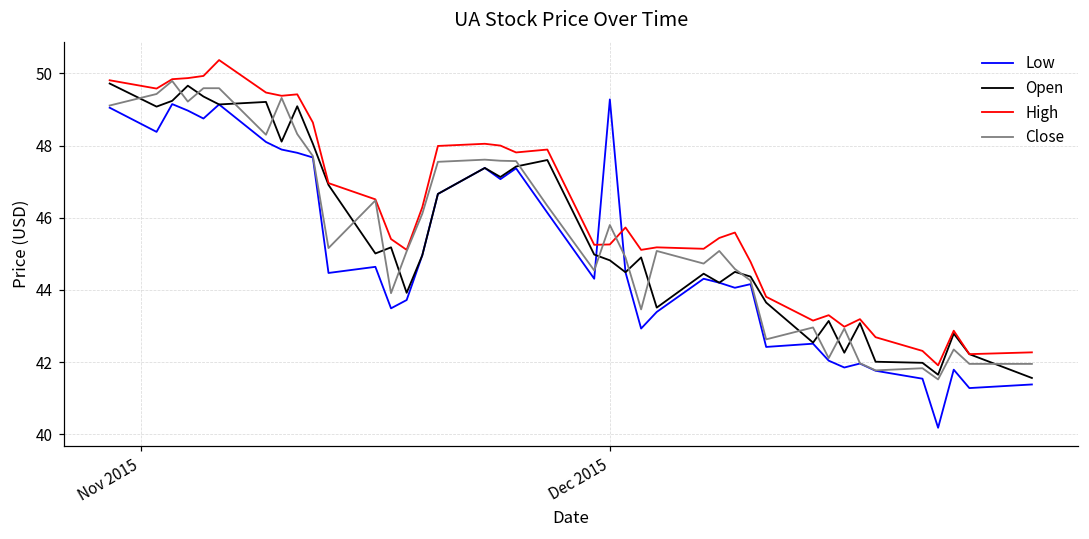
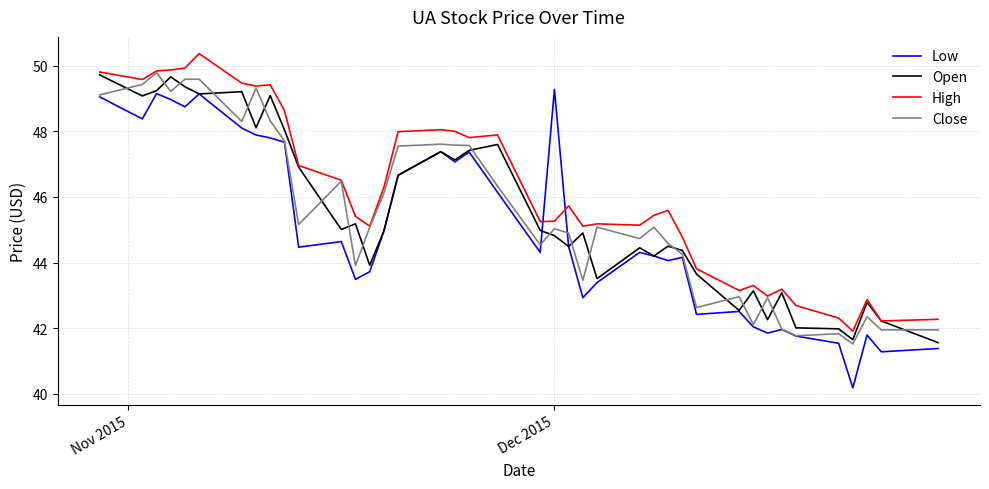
  {
    "Low": {
      "Dec 2015": 49.3
    },
    "Open": {
      "Dec 2015": 44.8
    },
    "High": {
      "Dec 2015": 45.3
    },
    "Close": {
-     "Dec 2015": 45.8
+     "Dec 2015": 45.0
    }
  }
